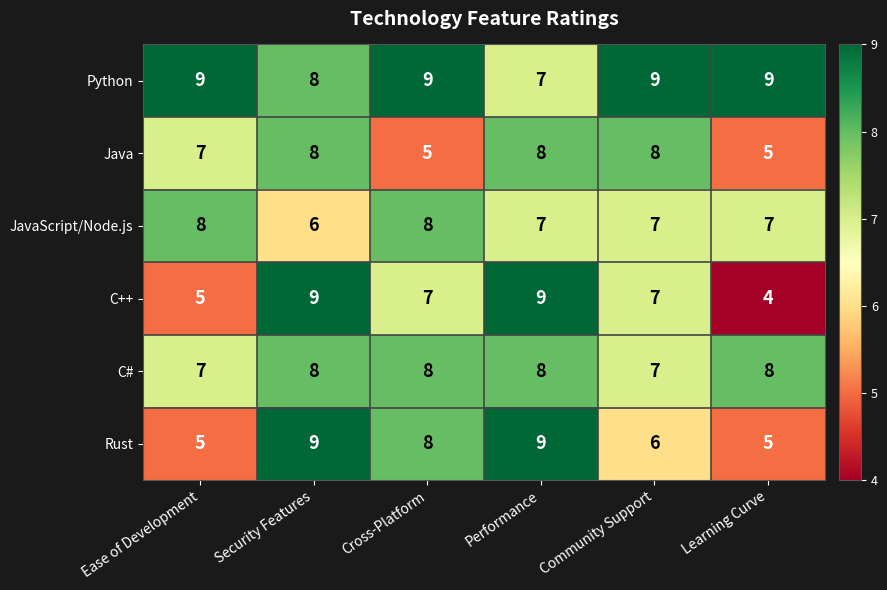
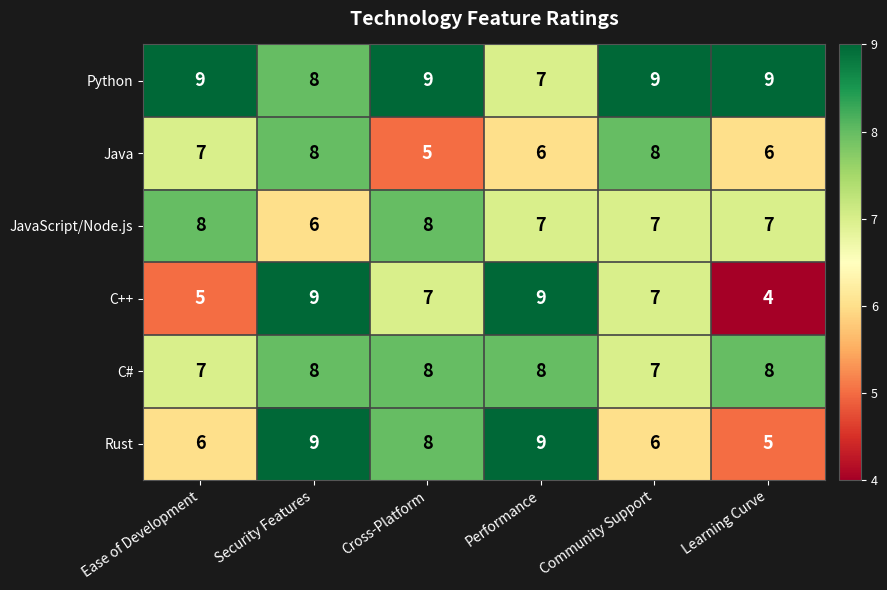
  {
    "Python": {
      "Ease of Development": 9,
      "Security Features": 8,
      "Cross-Platform": 9,
      "Performance": 7,
      "Community Support": 9,
      "Learning Curve": 9
    },
    "Java": {
      "Ease of Development": 7,
      "Security Features": 8,
      "Cross-Platform": 5,
-     "Performance": 8,
+     "Performance": 6,
      "Community Support": 8,
-     "Learning Curve": 5
+     "Learning Curve": 6
    },
    "JavaScript/Node.js": {
      "Ease of Development": 8,
      "Security Features": 6,
      "Cross-Platform": 8,
      "Performance": 7,
      "Community Support": 7,
      "Learning Curve": 7
    },
    "C++": {
      "Ease of Development": 5,
      "Security Features": 9,
      "Cross-Platform": 7,
      "Performance": 9,
      "Community Support": 7,
      "Learning Curve": 4
    },
    "C#": {
      "Ease of Development": 7,
      "Security Features": 8,
      "Cross-Platform": 8,
      "Performance": 8,
      "Community Support": 7,
      "Learning Curve": 8
    },
    "Rust": {
-     "Ease of Development": 5,
+     "Ease of Development": 6,
      "Security Features": 9,
      "Cross-Platform": 8,
      "Performance": 9,
      "Community Support": 6,
      "Learning Curve": 5
    }
  }
